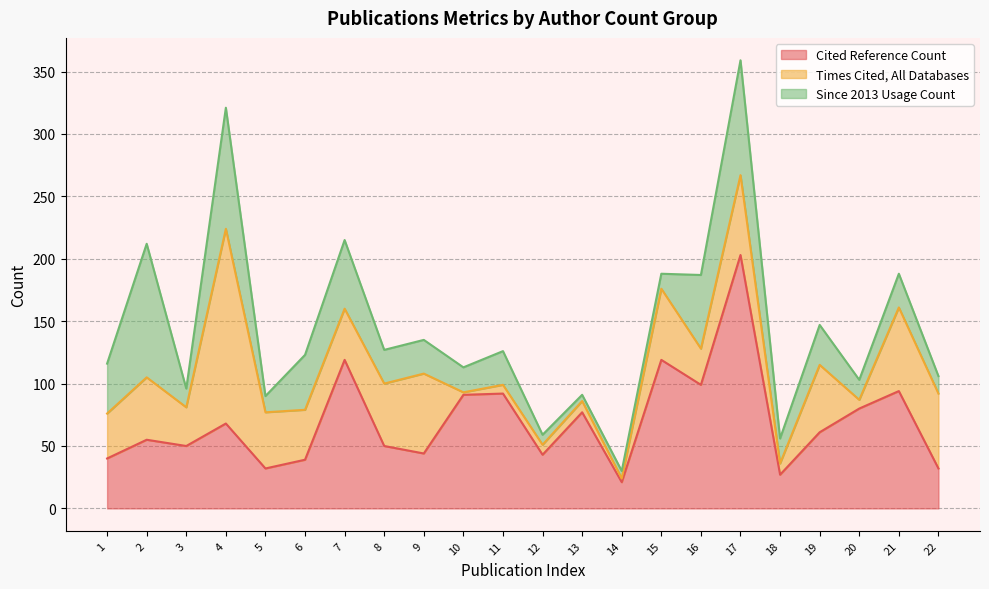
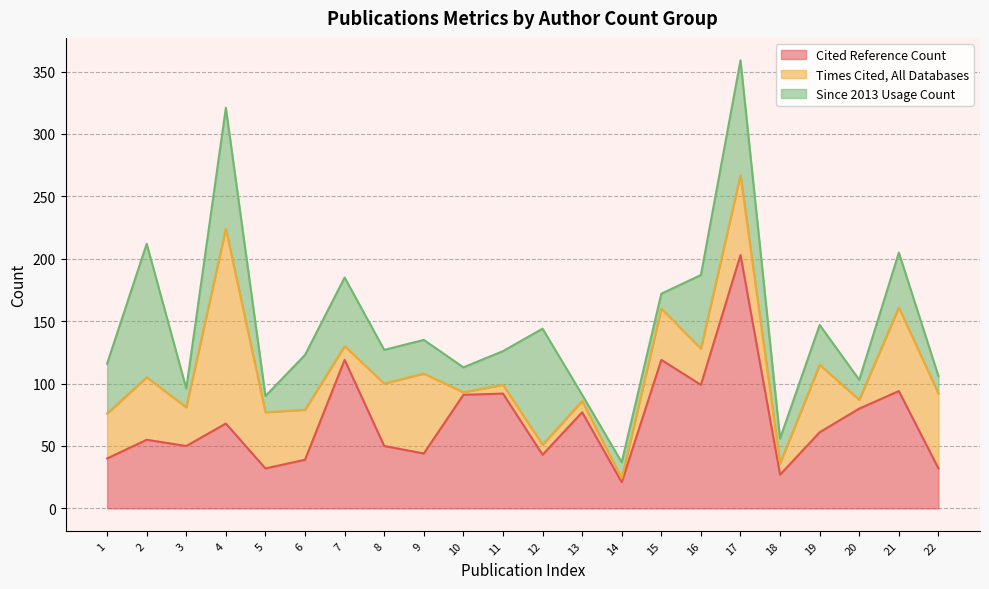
  {
    "Cited Reference Count": {
      "1": 40,
      "2": 55,
      "3": 50,
      "4": 68,
      "5": 32,
      "6": 39,
      "7": 119,
      "8": 50,
      "9": 44,
      "11": 92,
      "12": 43,
      "13": 77,
      "14": 21,
      "15": 119,
      "16": 99,
      "17": 203,
      "18": 27,
      "19": 61,
      "20": 80,
      "21": 94,
      "22": 32
    },
    "Times Cited, All Databases": {
      "1": 36,
      "2": 50,
      "3": 31,
      "4": 156,
      "5": 45,
      "6": 40,
-     "7": 41,
+     "7": 11,
      "8": 50,
      "9": 64,
      "11": 7,
      "12": 8,
      "13": 9,
      "14": 3,
-     "15": 57,
+     "15": 41,
      "16": 29,
      "17": 64,
      "18": 9,
      "19": 54,
      "20": 7,
      "21": 67,
      "22": 60
    },
    "Since 2013 Usage Count": {
      "1": 40,
      "2": 107,
      "3": 15,
      "4": 97,
      "5": 13,
      "6": 44,
      "7": 55,
      "8": 27,
      "9": 27,
      "10": 20,
      "11": 27,
-     "12": 8,
+     "12": 93,
      "13": 5,
-     "14": 6,
+     "14": 13,
      "15": 12,
      "16": 59,
      "17": 92,
      "18": 20,
      "19": 32,
      "20": 16,
-     "21": 27,
+     "21": 44,
      "22": 14
    }
  }
